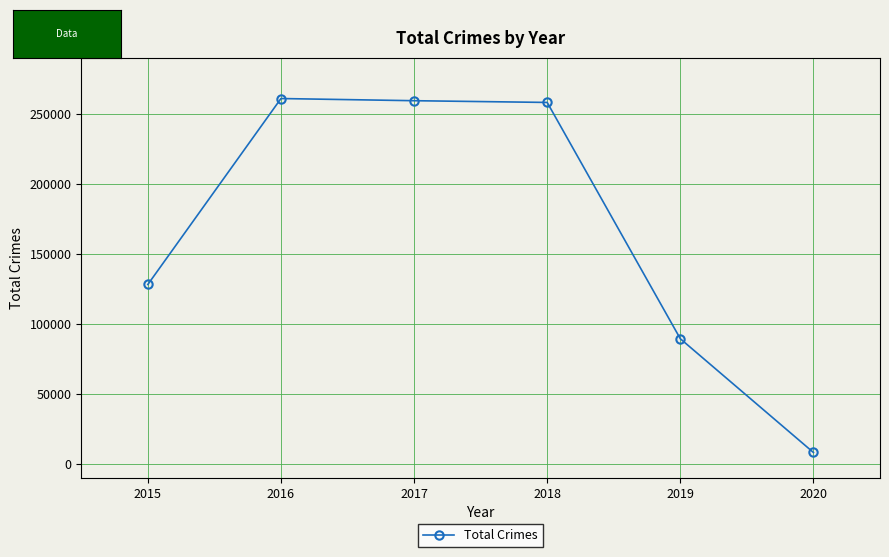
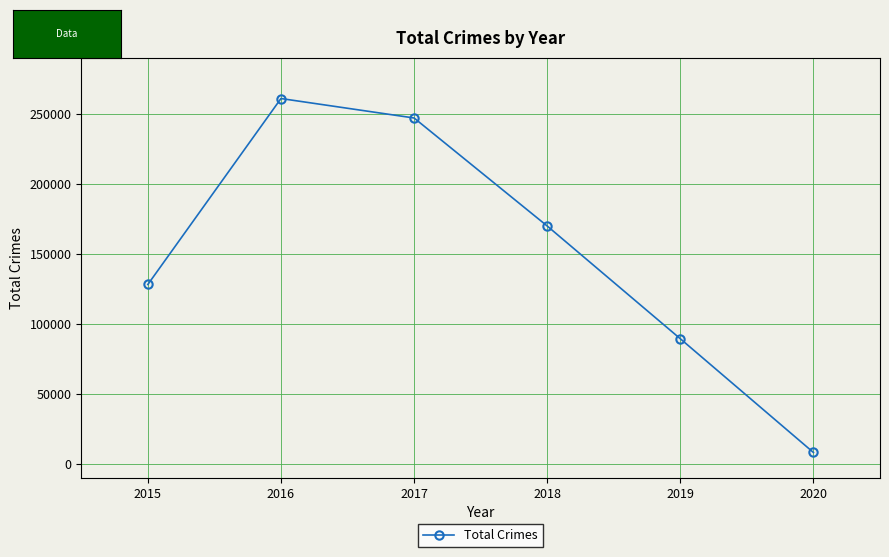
  {
    "2015": 128000,
    "2016": 261000,
-   "2017": 259000,
-   "2018": 258000,
+   "2017": 247000,
+   "2018": 170000,
    "2019": 89000,
    "2020": 8000
  }
